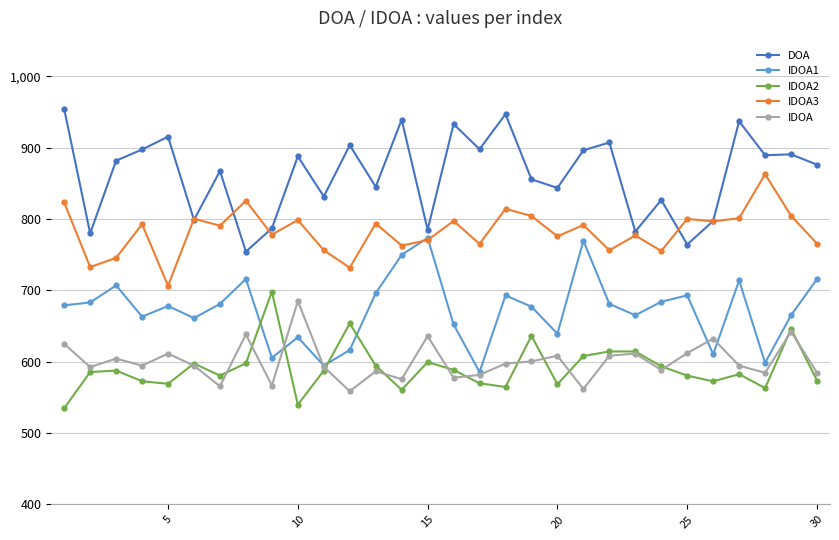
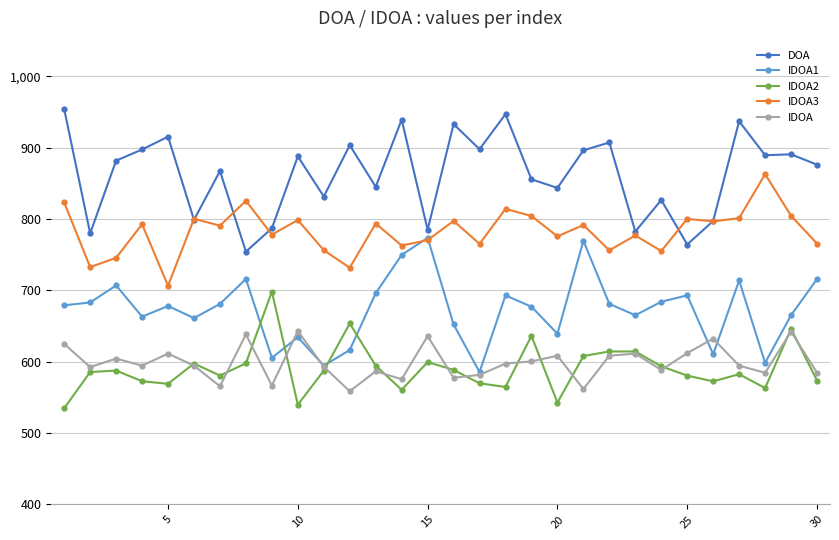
  {
    "IDOA2": {
      "5": 570,
      "10": 540,
      "15": 600,
-     "20": 570,
+     "20": 540,
      "25": 580,
      "30": 570
    },
    "IDOA3": {
      "5": 710,
      "10": 800,
      "20": 780,
      "25": 800,
      "30": 770
    },
    "IDOA": {
      "5": 610,
-     "10": 690,
+     "10": 640,
      "15": 640,
      "20": 610,
      "25": 610,
      "30": 580
    }
  }
